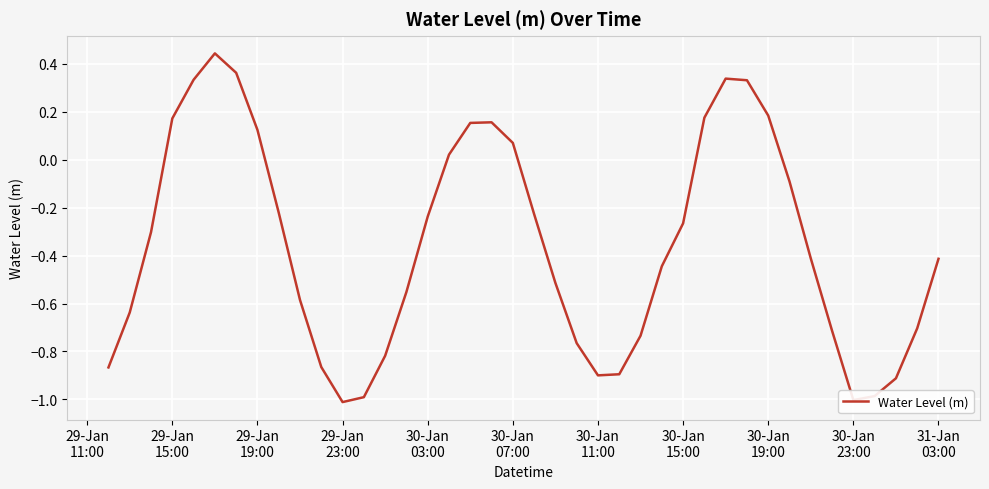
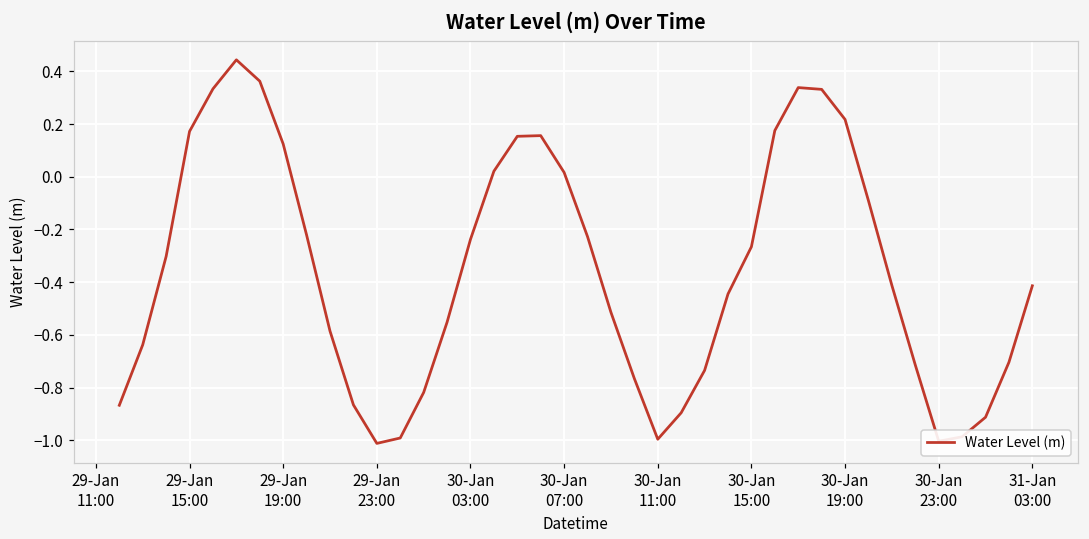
  {
    "29-Jan 15:00": 0.17,
    "29-Jan 19:00": 0.12,
    "29-Jan 23:00": -1.01,
    "30-Jan 03:00": -0.24,
-   "30-Jan 07:00": 0.07,
-   "30-Jan 11:00": -0.90,
+   "30-Jan 07:00": 0.02,
+   "30-Jan 11:00": -1.00,
    "30-Jan 15:00": -0.27,
-   "30-Jan 19:00": 0.18,
+   "30-Jan 19:00": 0.22,
    "31-Jan 03:00": -0.41
  }
